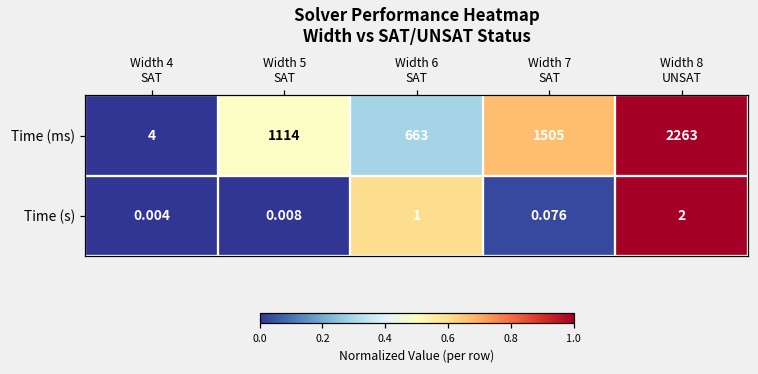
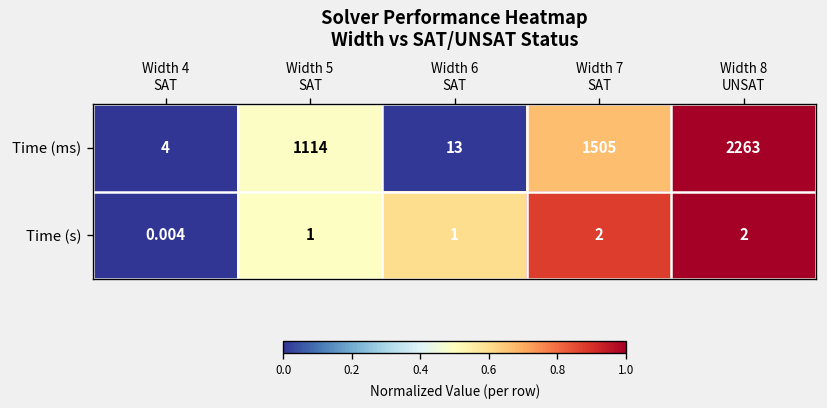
  {
    "Time (ms)": {
      "Width 4 SAT": 4,
      "Width 5 SAT": 1114,
-     "Width 6 SAT": 663,
+     "Width 6 SAT": 13,
      "Width 7 SAT": 1505,
      "Width 8 UNSAT": 2263
    },
    "Time (s)": {
      "Width 4 SAT": 0.004,
-     "Width 5 SAT": 0.008,
+     "Width 5 SAT": 1,
      "Width 6 SAT": 1,
-     "Width 7 SAT": 0.076,
+     "Width 7 SAT": 2,
      "Width 8 UNSAT": 2
    }
  }
